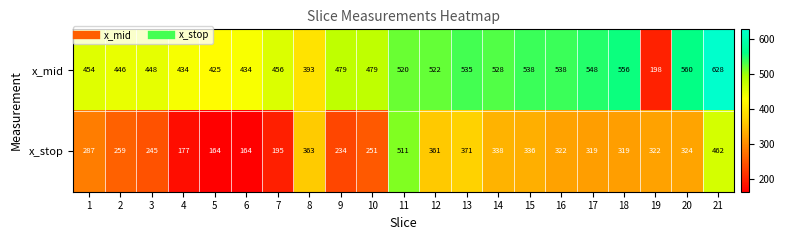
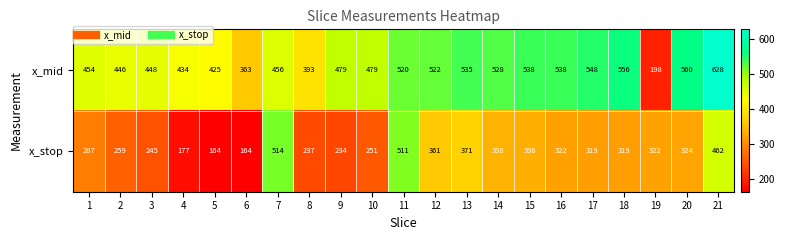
  {
    "x_mid": {
      "1": 454,
      "2": 446,
      "3": 448,
      "4": 434,
      "5": 425,
-     "6": 434,
+     "6": 363,
      "7": 456,
      "8": 393,
      "9": 479,
      "10": 479,
      "11": 520,
      "12": 522,
      "13": 535,
      "14": 528,
      "15": 538,
      "16": 538,
      "17": 548,
      "18": 556,
      "19": 198,
      "20": 560,
      "21": 628
    },
    "x_stop": {
      "1": 287,
      "2": 259,
      "3": 245,
      "4": 177,
      "5": 164,
      "6": 164,
-     "7": 195,
-     "8": 363,
+     "7": 514,
+     "8": 237,
      "9": 234,
      "10": 251,
      "11": 511,
      "12": 361,
      "13": 371,
      "14": 338,
      "15": 336,
      "16": 322,
      "17": 319,
      "18": 319,
      "19": 322,
      "20": 324,
      "21": 462
    }
  }
